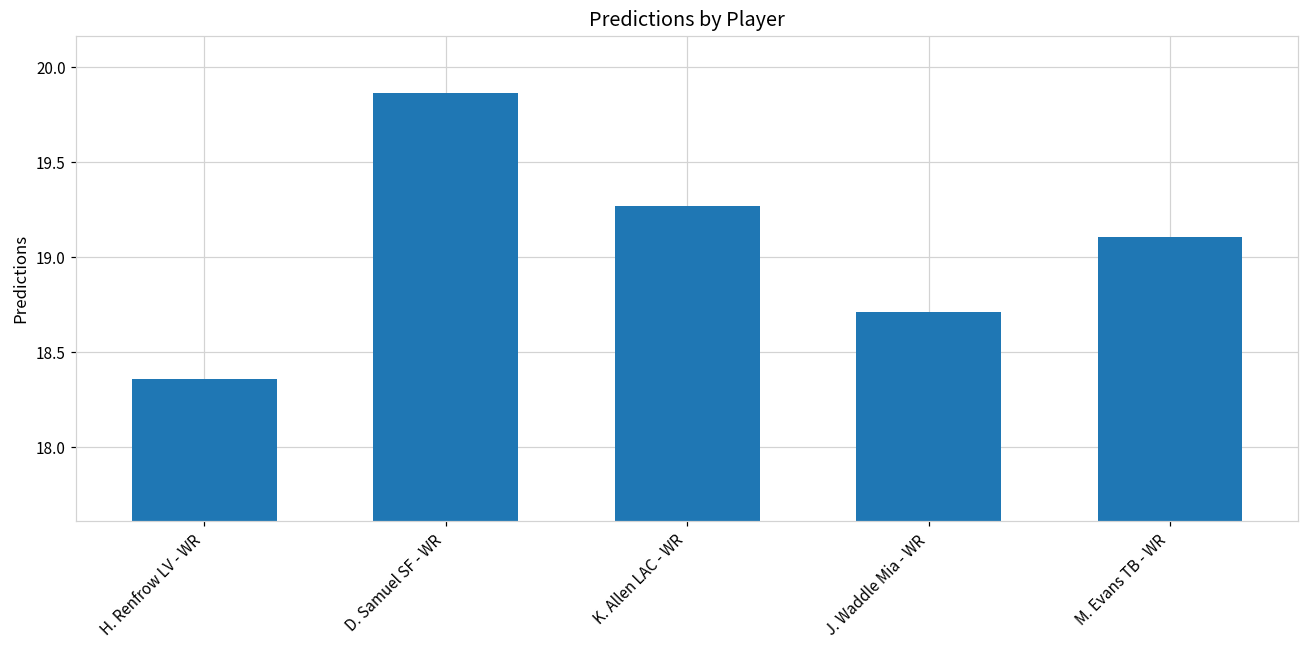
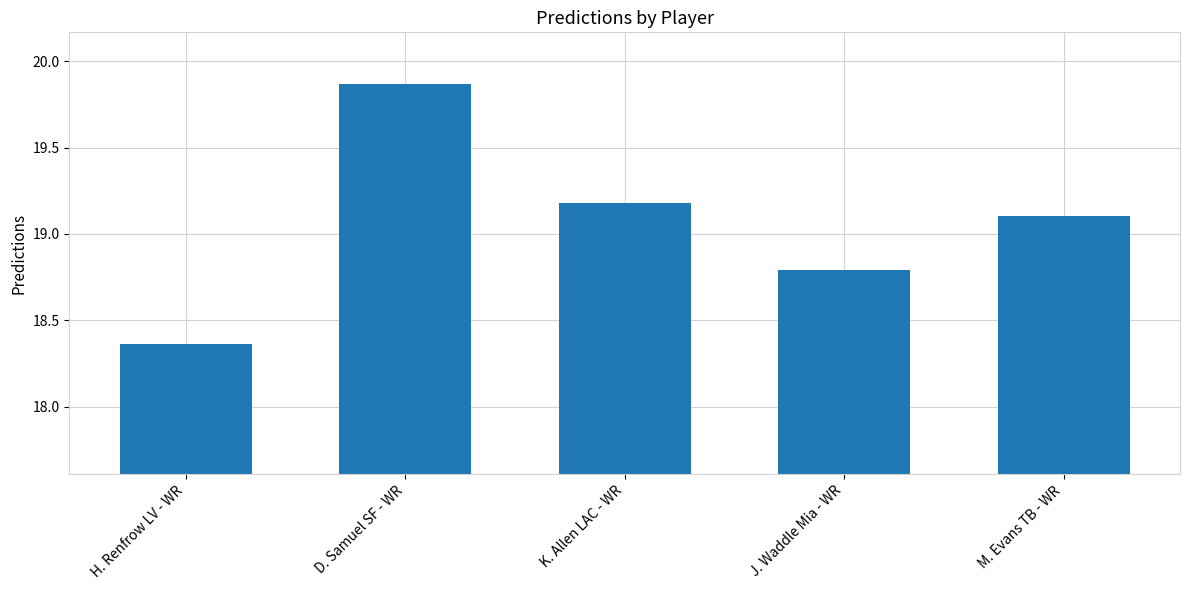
  {
    "H. Renfrow LV - WR": 18.36,
    "D. Samuel SF - WR": 19.87,
-   "K. Allen LAC - WR": 19.27,
-   "J. Waddle Mia - WR": 18.71,
+   "K. Allen LAC - WR": 19.18,
+   "J. Waddle Mia - WR": 18.79,
    "M. Evans TB - WR": 19.11
  }
